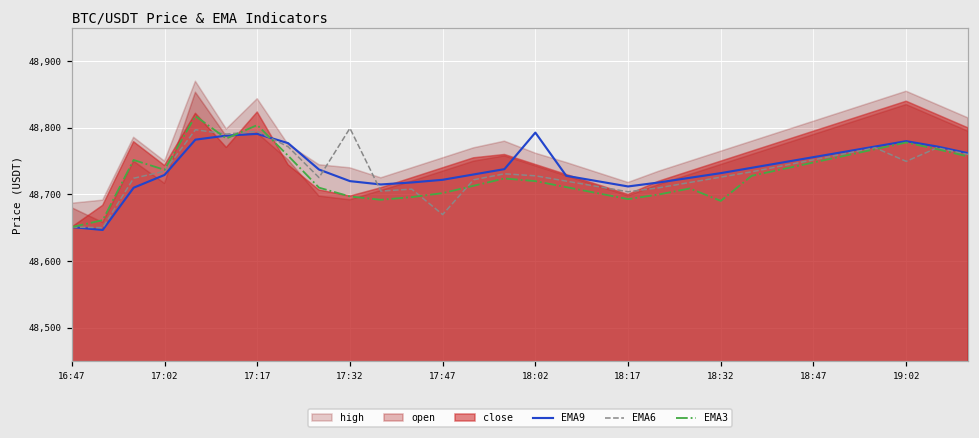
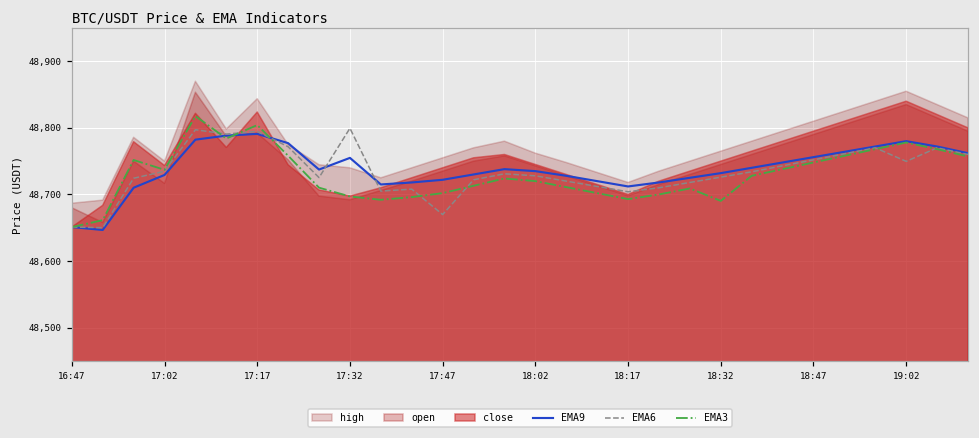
  {
    "EMA9": {
      "17:02": "48,730",
-     "17:32": "48,720",
+     "17:32": "48,750",
      "17:47": "48,720",
-     "18:02": "48,790",
+     "18:02": "48,740",
      "18:17": "48,710",
      "18:32": "48,730"
    },
    "EMA6": {
      "17:32": "48,800",
      "17:47": "48,670",
      "18:02": "48,730",
      "18:32": "48,730",
      "19:02": "48,750"
    },
    "EMA3": {
      "17:17": "48,800",
      "17:47": "48,700",
      "18:02": "48,720",
      "18:17": "48,690",
      "18:32": "48,690"
    }
  }
